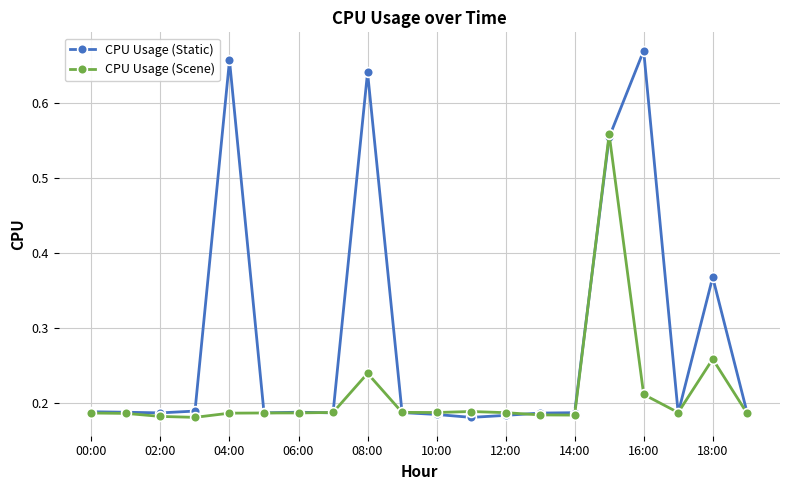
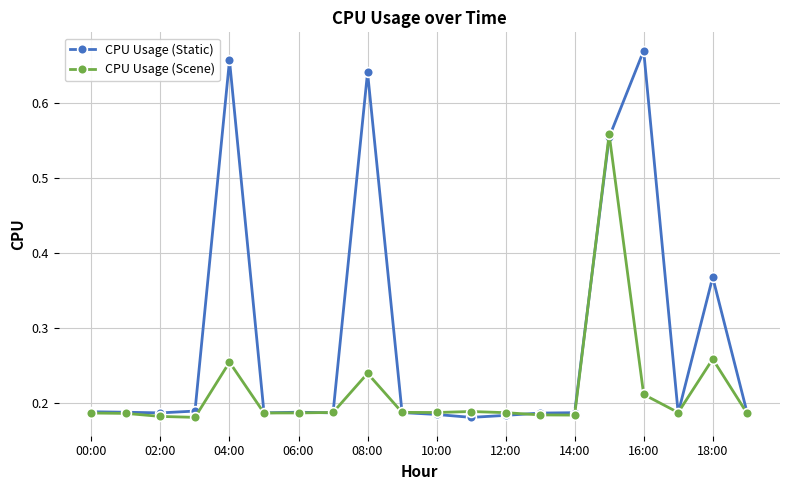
  {
    "CPU Usage (Static)": {
      "02:00": 0.19,
      "04:00": 0.66,
      "08:00": 0.64,
      "12:00": 0.18,
      "16:00": 0.67,
      "18:00": 0.37
    },
    "CPU Usage (Scene)": {
      "02:00": 0.18,
-     "04:00": 0.19,
+     "04:00": 0.25,
      "08:00": 0.24,
      "12:00": 0.19,
      "16:00": 0.21,
      "18:00": 0.26
    }
  }
